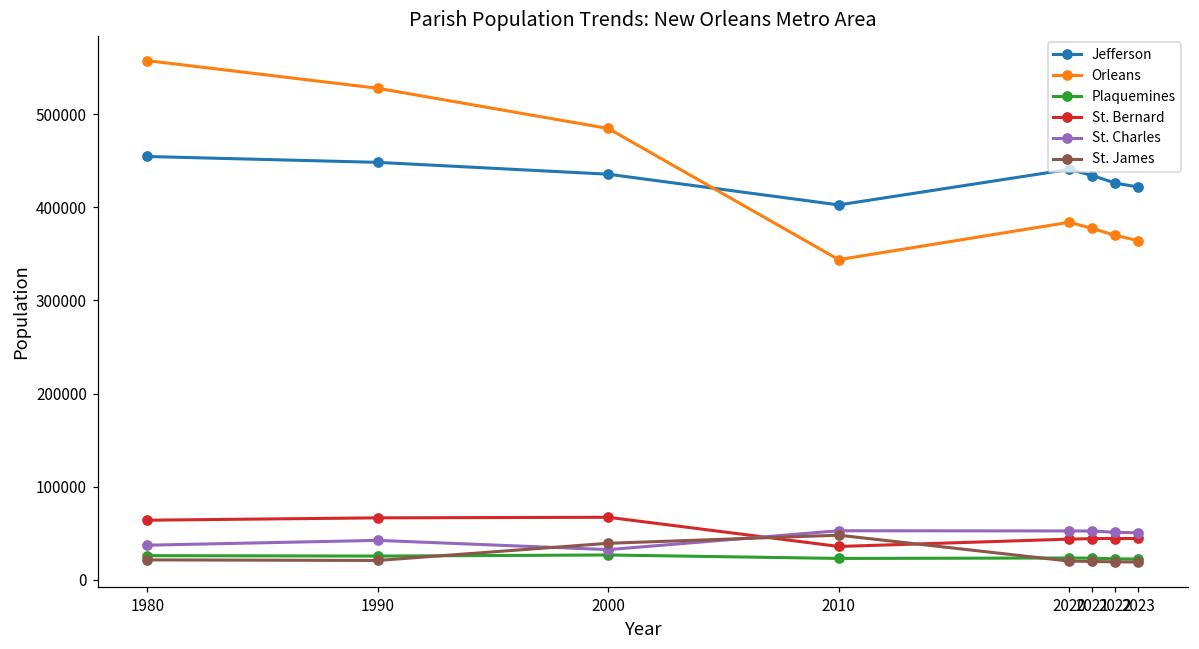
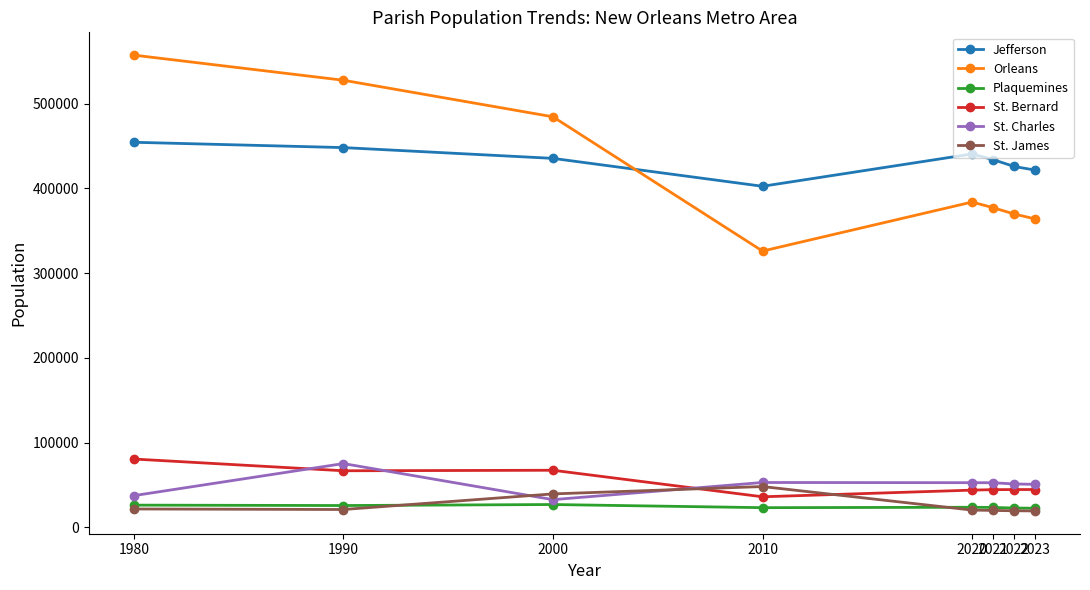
  {
    "Jefferson": {
      "1980": 450000,
      "1990": 450000,
      "2000": 440000,
      "2010": 400000
    },
    "Orleans": {
      "1980": 560000,
      "1990": 530000,
      "2000": 480000,
-     "2010": 340000
+     "2010": 330000
    },
    "Plaquemines": {
      "1980": 30000,
      "1990": 30000,
      "2000": 30000,
      "2010": 20000
    },
    "St. Bernard": {
-     "1980": 60000,
+     "1980": 80000,
      "1990": 70000,
      "2000": 70000,
      "2010": 40000
    },
    "St. Charles": {
      "1980": 40000,
-     "1990": 40000,
+     "1990": 80000,
      "2000": 30000,
      "2010": 50000
    },
    "St. James": {
      "1980": 20000,
      "1990": 20000,
      "2000": 40000,
      "2010": 50000
    }
  }
